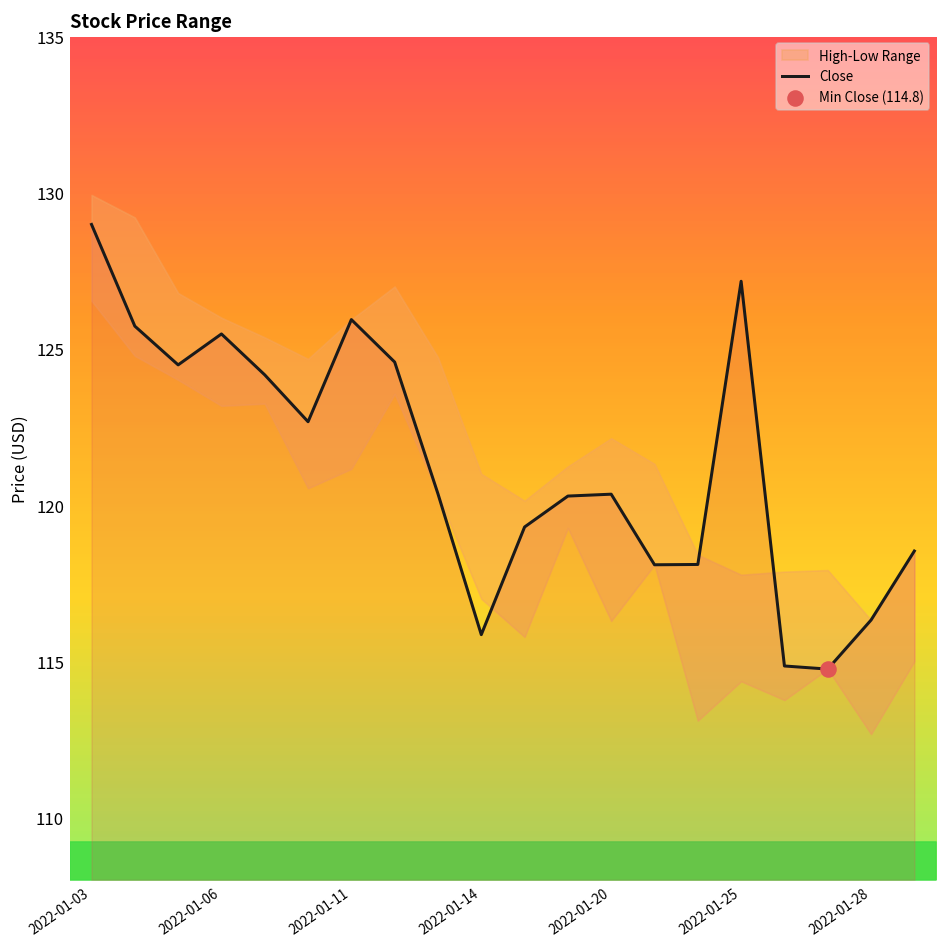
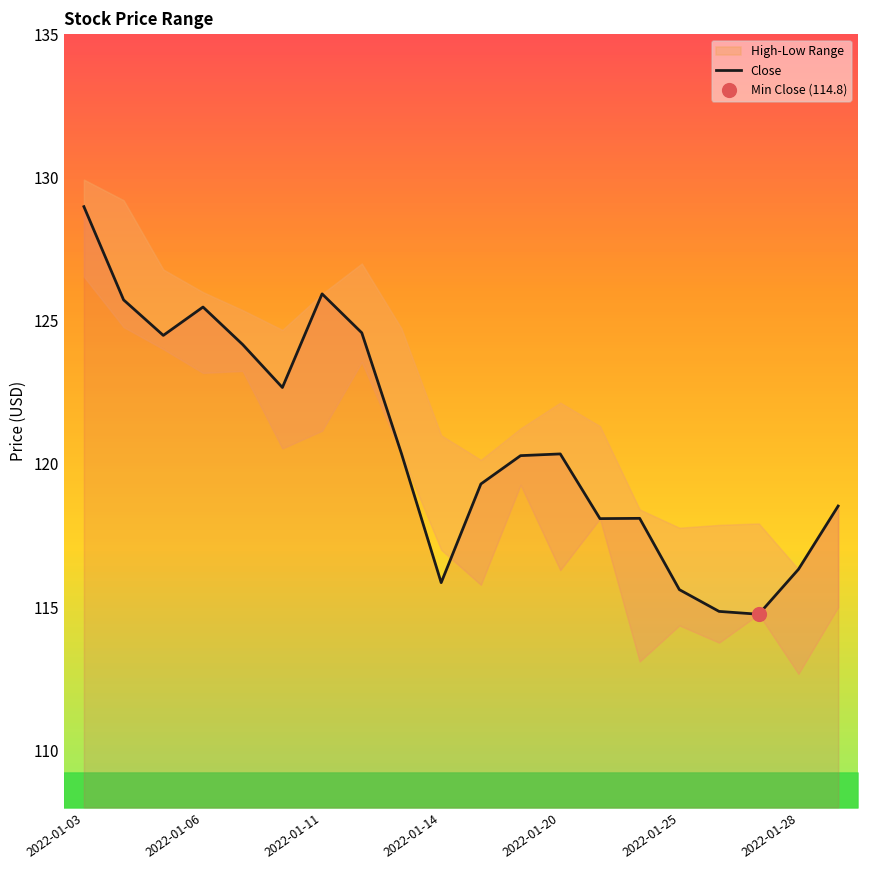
  {
    "Close": {
      "2022-01-03": 129.0,
      "2022-01-06": 125.5,
      "2022-01-14": 115.9,
      "2022-01-20": 120.3,
-     "2022-01-25": 127.2
+     "2022-01-25": 115.6
    }
  }
